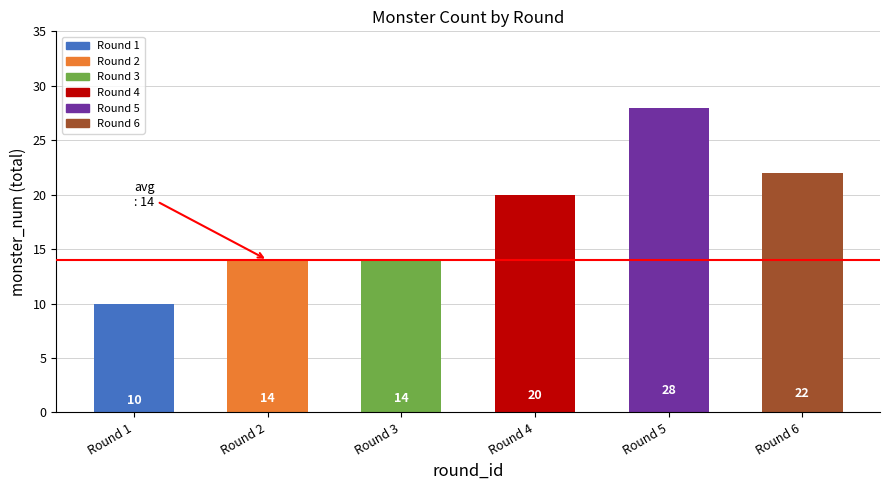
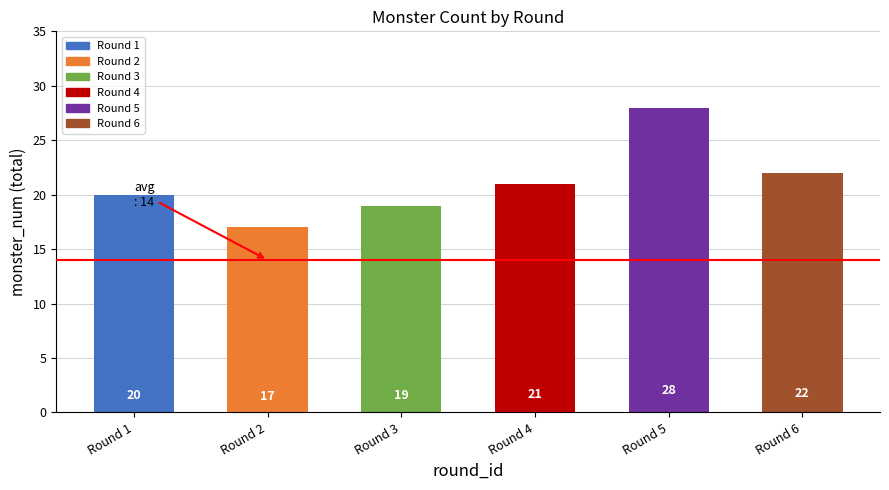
  {
-   "Round 1": 10,
-   "Round 2": 14,
-   "Round 3": 14,
-   "Round 4": 20,
+   "Round 1": 20,
+   "Round 2": 17,
+   "Round 3": 19,
+   "Round 4": 21,
    "Round 5": 28,
    "Round 6": 22
  }
